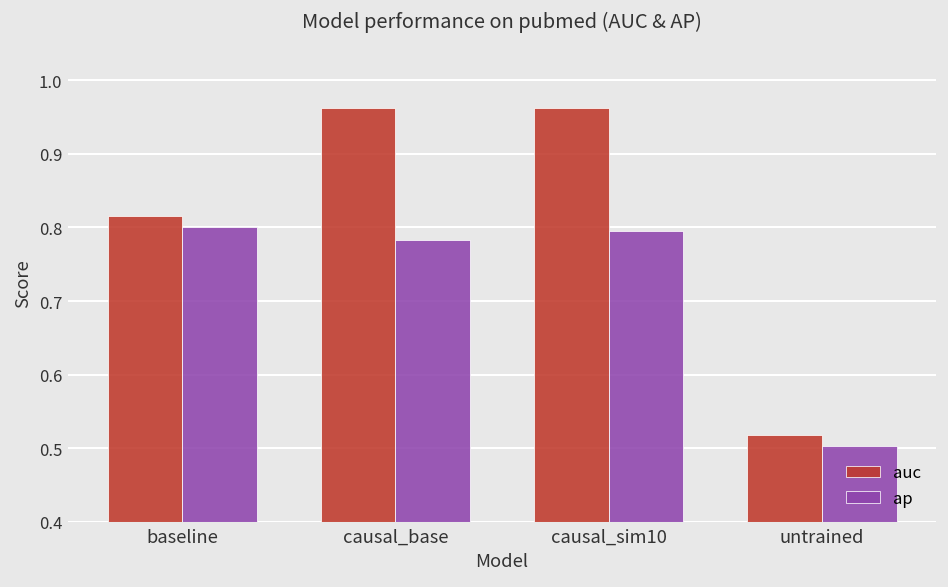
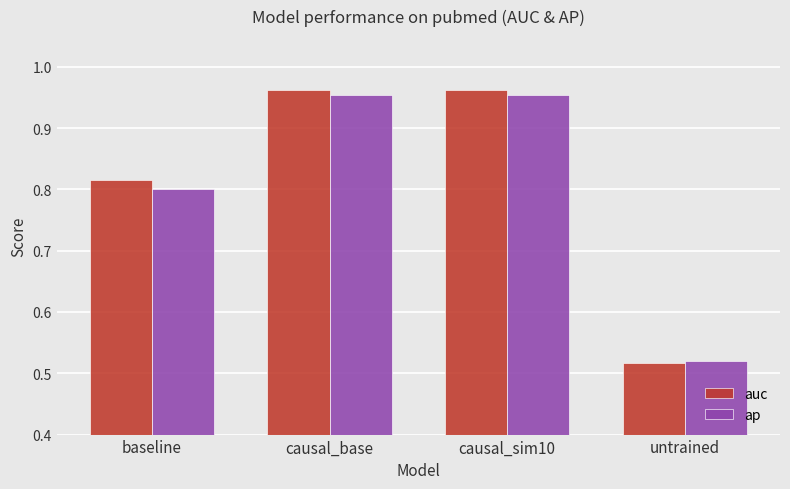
  {
    "auc": {
      "baseline": 0.82,
      "causal_base": 0.96,
      "causal_sim10": 0.96,
      "untrained": 0.52
    },
    "ap": {
      "baseline": 0.80,
-     "causal_base": 0.78,
-     "causal_sim10": 0.80,
-     "untrained": 0.50
+     "causal_base": 0.95,
+     "causal_sim10": 0.95,
+     "untrained": 0.52
    }
  }
